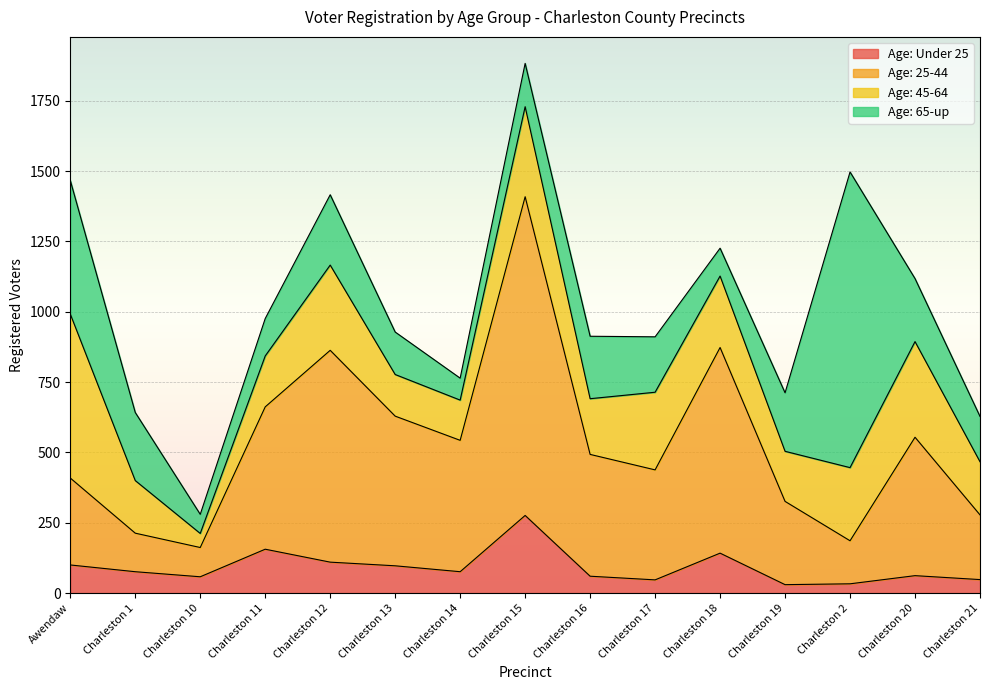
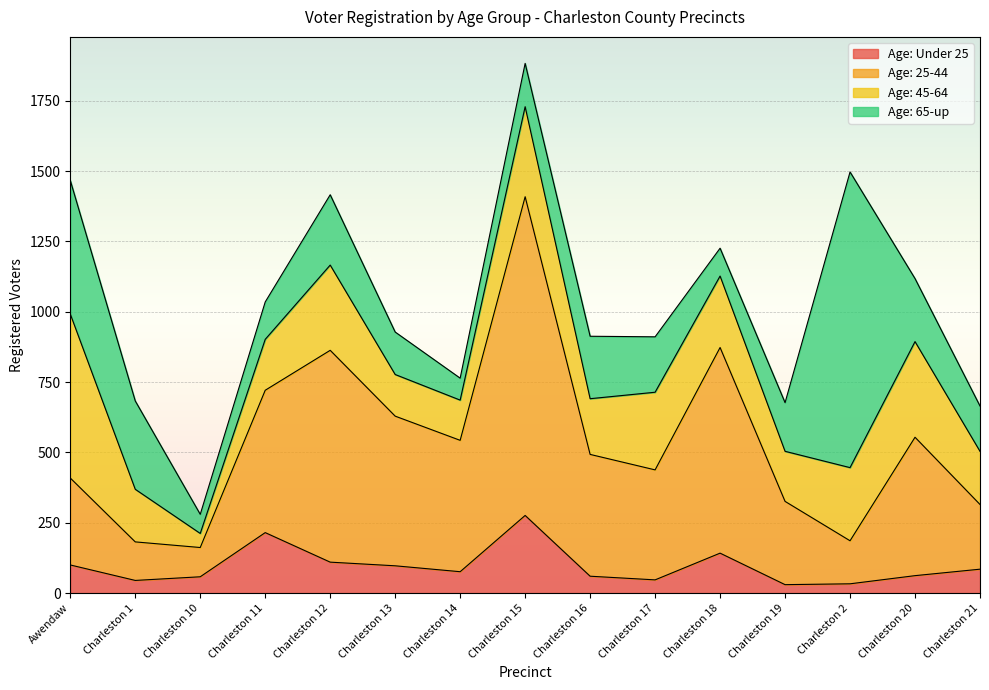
  {
    "Age: Under 25": {
      "Awendaw": 100,
-     "Charleston 1": 80,
+     "Charleston 1": 50,
      "Charleston 10": 60,
-     "Charleston 11": 160,
+     "Charleston 11": 220,
      "Charleston 12": 110,
      "Charleston 13": 100,
      "Charleston 14": 80,
      "Charleston 15": 280,
      "Charleston 16": 60,
      "Charleston 17": 50,
      "Charleston 18": 140,
      "Charleston 19": 30,
      "Charleston 2": 30,
      "Charleston 20": 60,
-     "Charleston 21": 50
+     "Charleston 21": 90
    },
    "Age: 65-up": {
      "Awendaw": 480,
-     "Charleston 1": 240,
+     "Charleston 1": 310,
      "Charleston 10": 70,
      "Charleston 11": 130,
      "Charleston 12": 250,
      "Charleston 13": 150,
      "Charleston 14": 80,
      "Charleston 15": 150,
      "Charleston 16": 220,
      "Charleston 17": 200,
      "Charleston 18": 100,
-     "Charleston 19": 210,
+     "Charleston 19": 170,
      "Charleston 2": 1050,
      "Charleston 20": 220,
      "Charleston 21": 160
    }
  }
